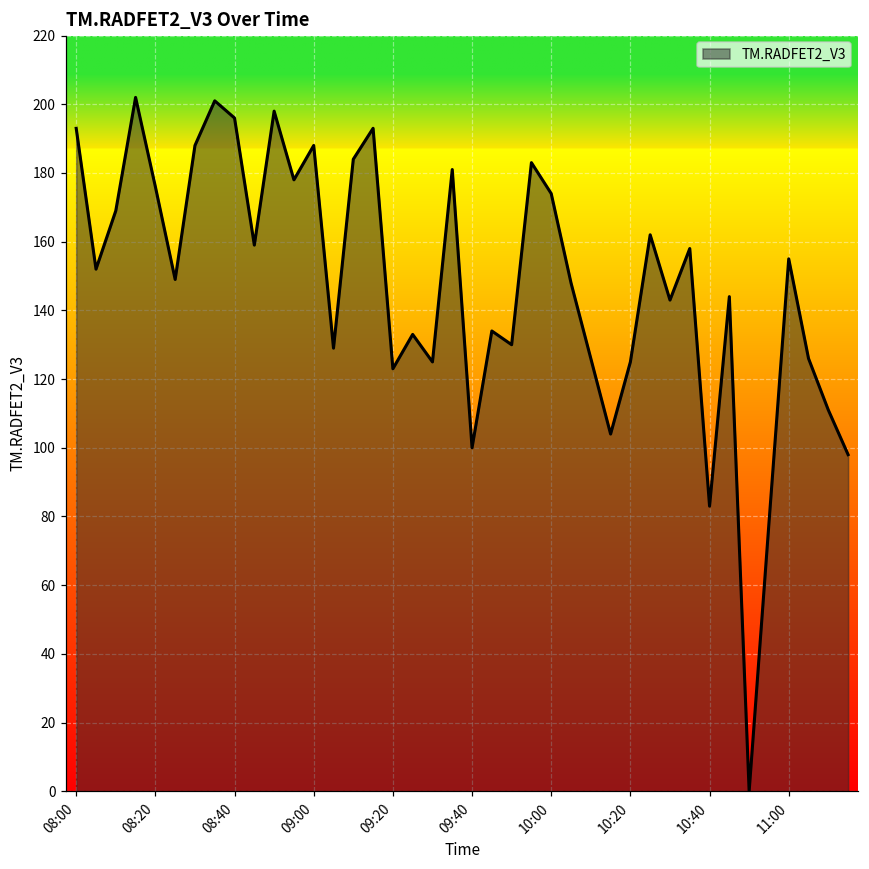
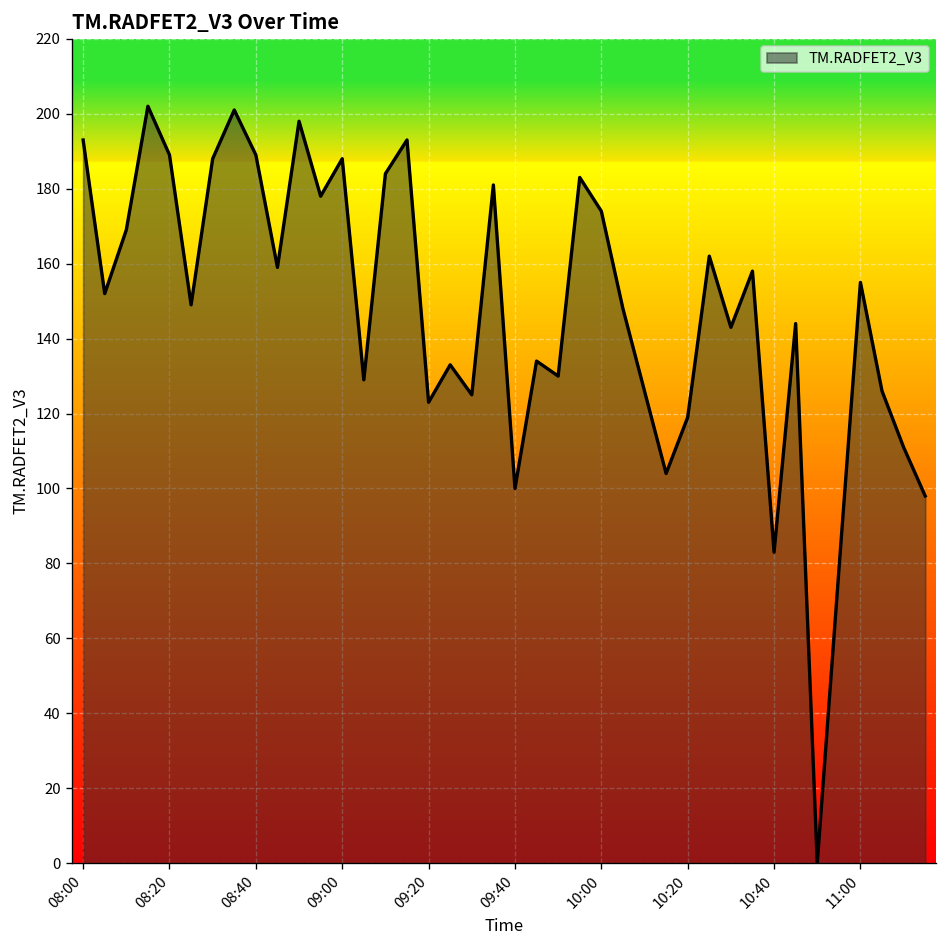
  {
    "08:00": 193,
-   "08:20": 176,
-   "08:40": 196,
+   "08:20": 189,
+   "08:40": 189,
    "09:00": 188,
    "09:20": 123,
    "09:40": 100,
    "10:00": 174,
-   "10:20": 125,
+   "10:20": 119,
    "10:40": 83,
    "11:00": 155
  }
